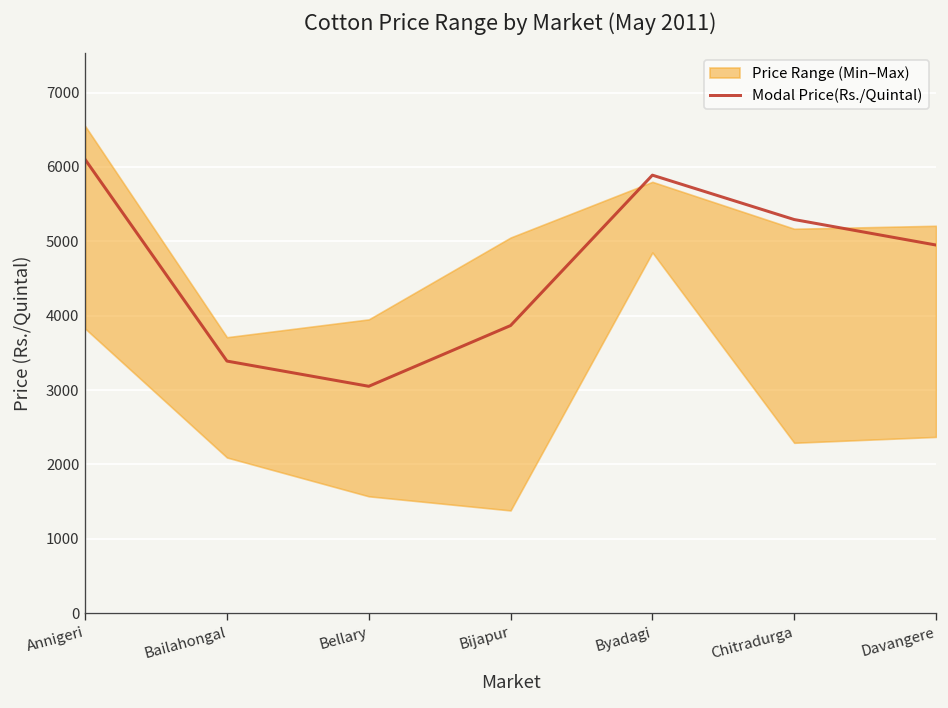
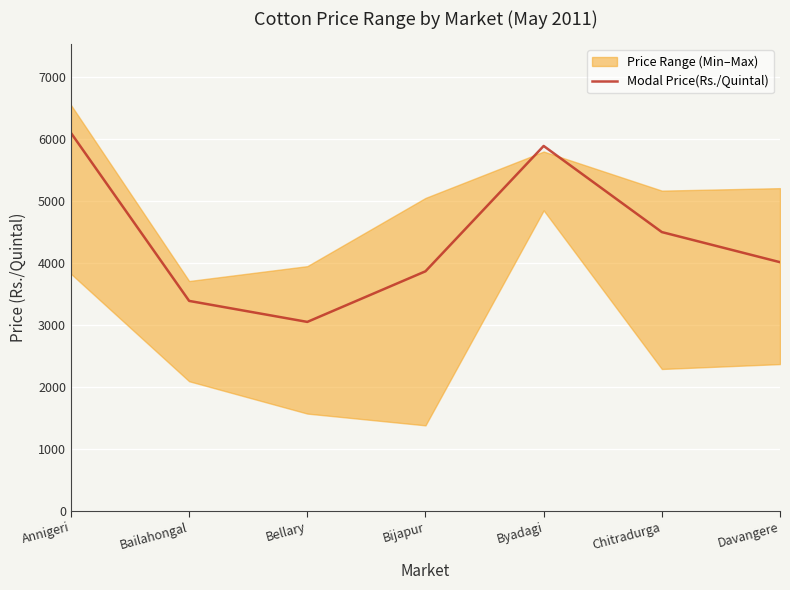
  {
    "Modal Price(Rs./Quintal)": {
      "Annigeri": 6100,
      "Bailahongal": 3400,
      "Bellary": 3100,
      "Bijapur": 3900,
      "Byadagi": 5900,
-     "Chitradurga": 5300,
-     "Davangere": 5000
+     "Chitradurga": 4500,
+     "Davangere": 4000
    }
  }
